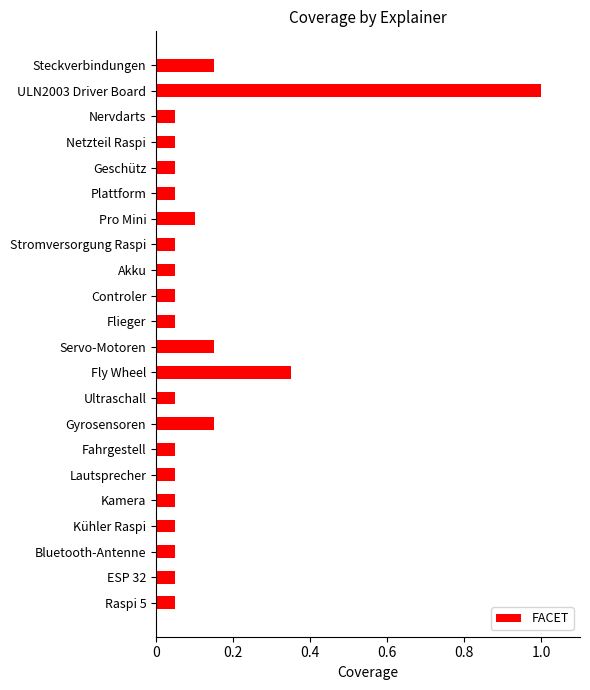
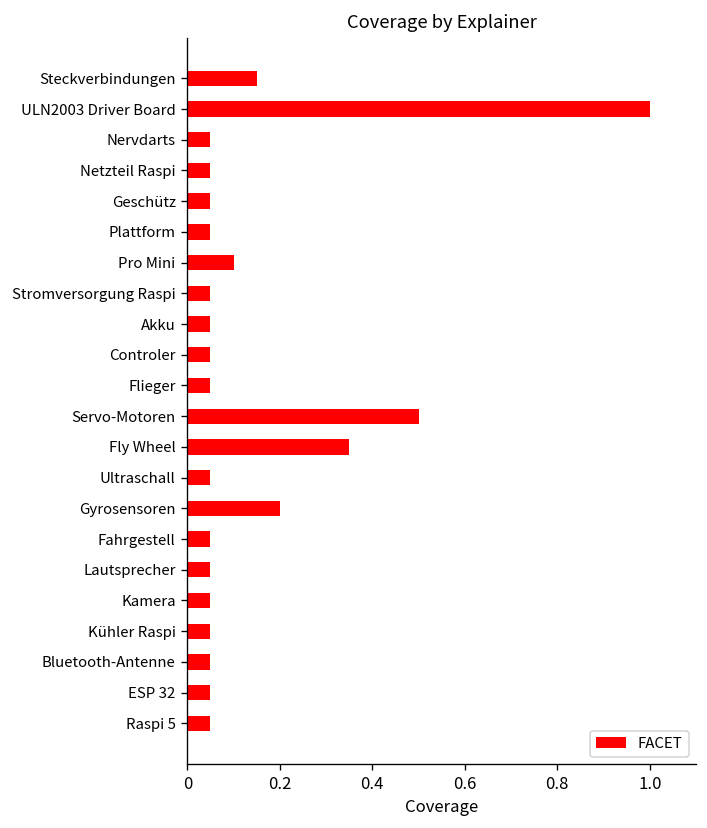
  {
    "Steckverbindungen": 0.15,
    "ULN2003 Driver Board": 1.00,
    "Nervdarts": 0.05,
    "Netzteil Raspi": 0.05,
    "Geschütz": 0.05,
    "Plattform": 0.05,
    "Pro Mini": 0.10,
    "Stromversorgung Raspi": 0.05,
    "Akku": 0.05,
    "Controler": 0.05,
    "Flieger": 0.05,
-   "Servo-Motoren": 0.15,
+   "Servo-Motoren": 0.50,
    "Fly Wheel": 0.35,
    "Ultraschall": 0.05,
-   "Gyrosensoren": 0.15,
+   "Gyrosensoren": 0.20,
    "Fahrgestell": 0.05,
    "Lautsprecher": 0.05,
    "Kamera": 0.05,
    "Kühler Raspi": 0.05,
    "Bluetooth-Antenne": 0.05,
    "ESP 32": 0.05,
    "Raspi 5": 0.05
  }
